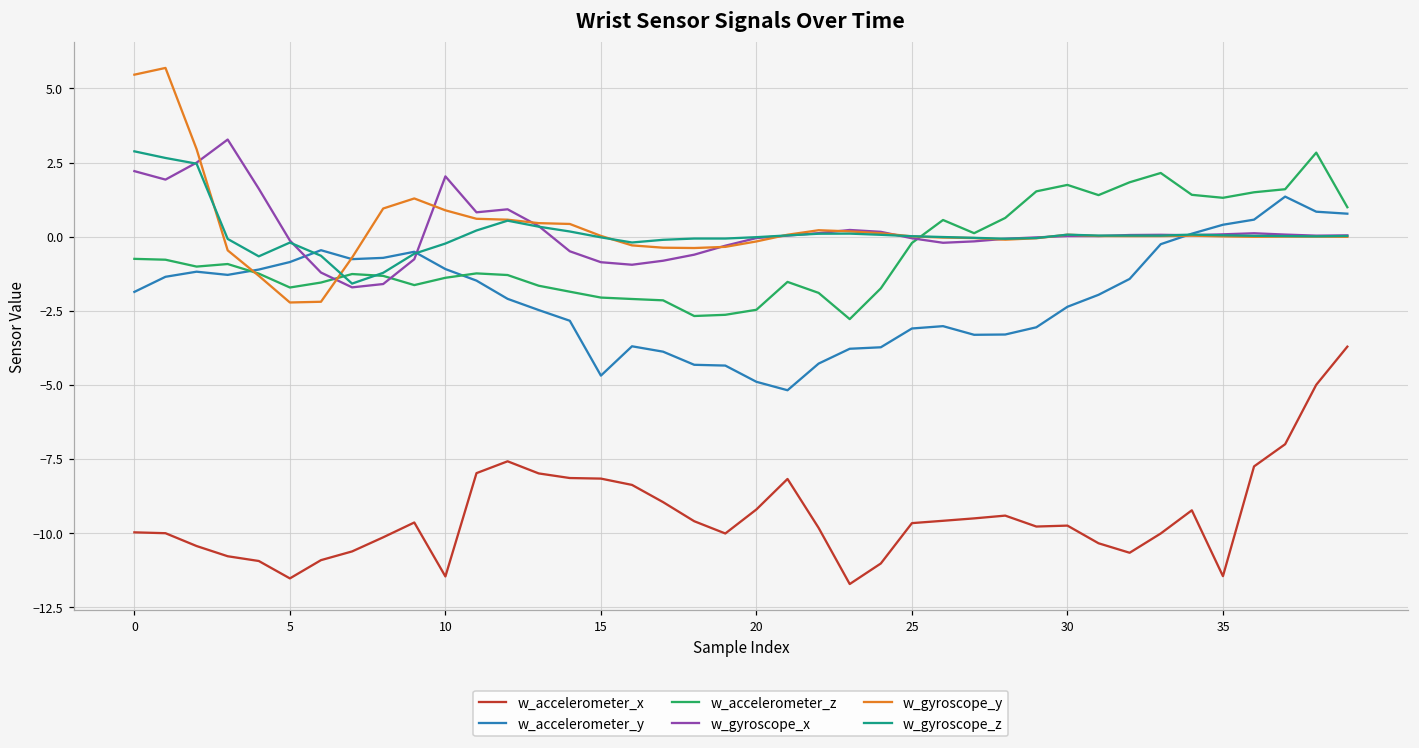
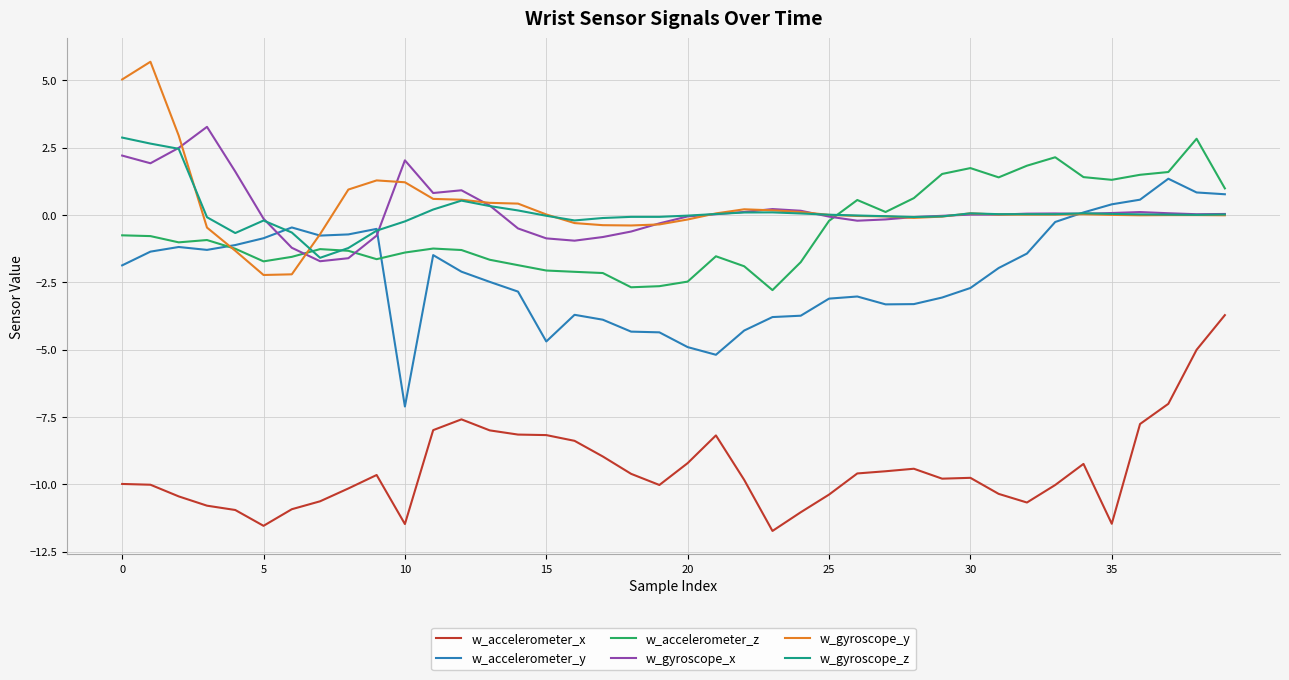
  {
    "w_accelerometer_x": {
      "0": -10.0,
      "5": -11.5,
      "10": -11.5,
      "15": -8.2,
      "20": -9.2,
-     "25": -9.7,
+     "25": -10.4,
      "30": -9.8,
      "35": -11.5
    },
    "w_accelerometer_y": {
      "0": -1.9,
      "5": -0.9,
-     "10": -1.1,
+     "10": -7.1,
      "15": -4.7,
      "20": -4.9,
      "25": -3.1,
-     "30": -2.4,
+     "30": -2.7,
      "35": 0.4
    },
    "w_gyroscope_x": {
      "0": 2.2,
      "10": 2.0,
      "15": -0.9
    },
    "w_gyroscope_y": {
-     "0": 5.5,
+     "0": 5.0,
      "5": -2.2,
-     "10": 0.9,
+     "10": 1.2,
      "20": -0.2
    }
  }
